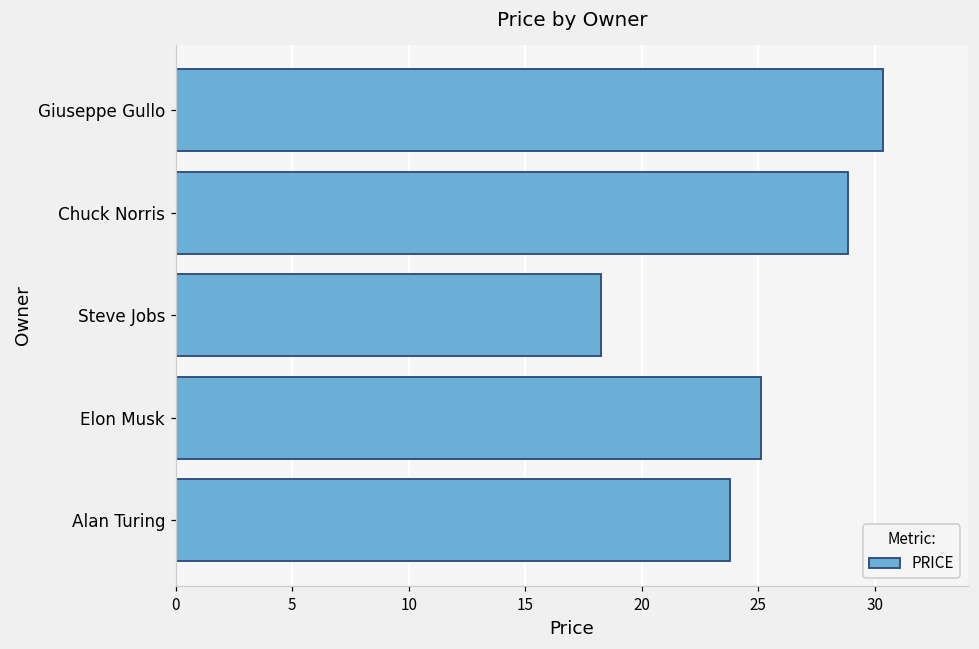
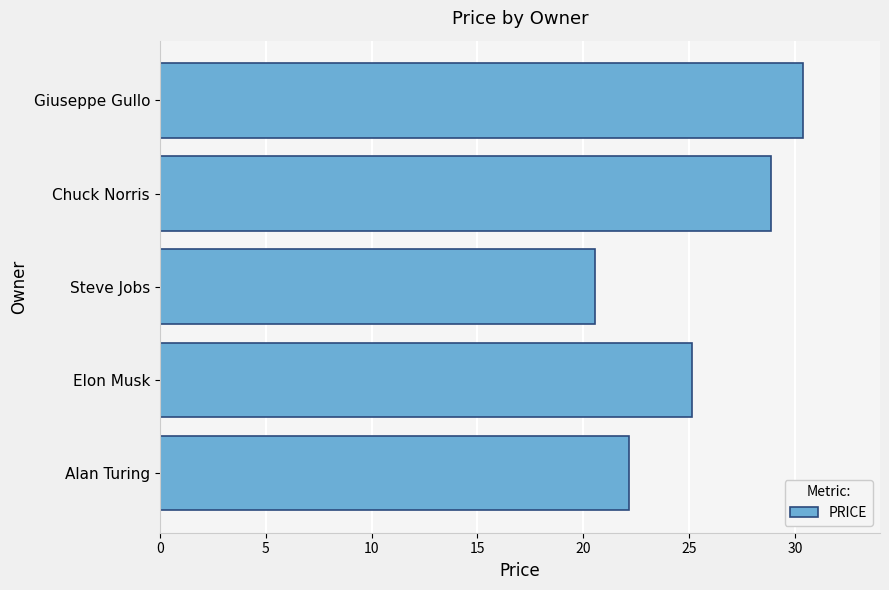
  {
    "Giuseppe Gullo": 30.4,
    "Chuck Norris": 28.8,
-   "Steve Jobs": 18.3,
+   "Steve Jobs": 20.5,
    "Elon Musk": 25.1,
-   "Alan Turing": 23.8
+   "Alan Turing": 22.1
  }
